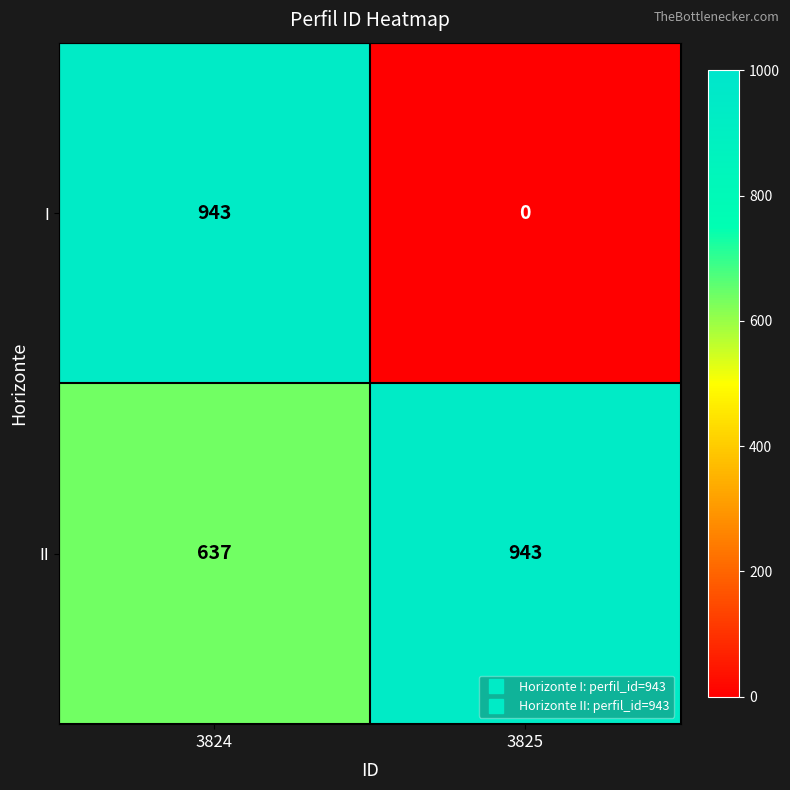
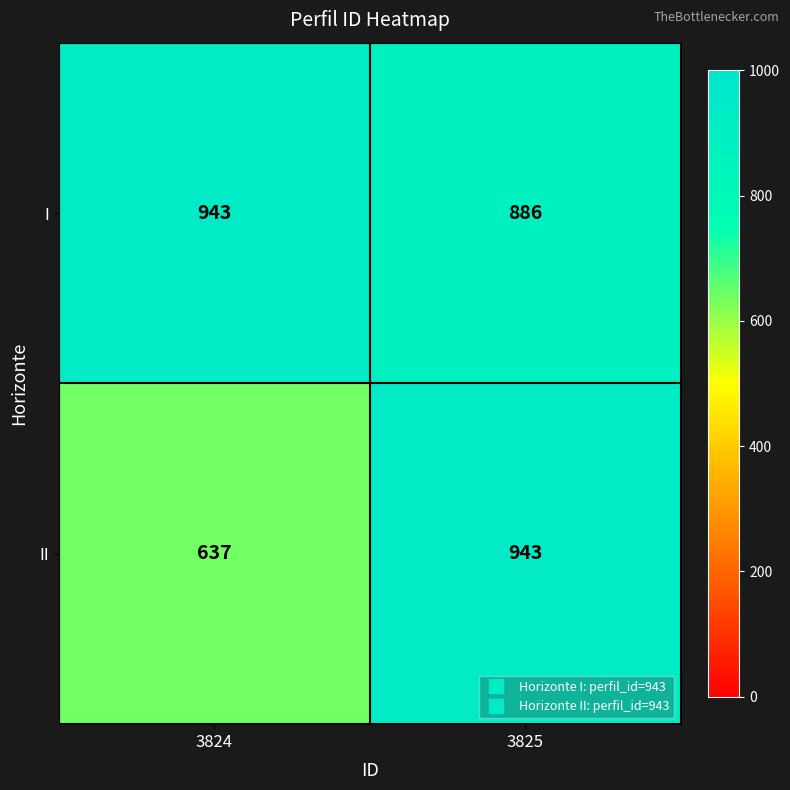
  {
    "I": {
      "3824": 943,
-     "3825": 0
+     "3825": 886
    },
    "II": {
      "3824": 637,
      "3825": 943
    }
  }
